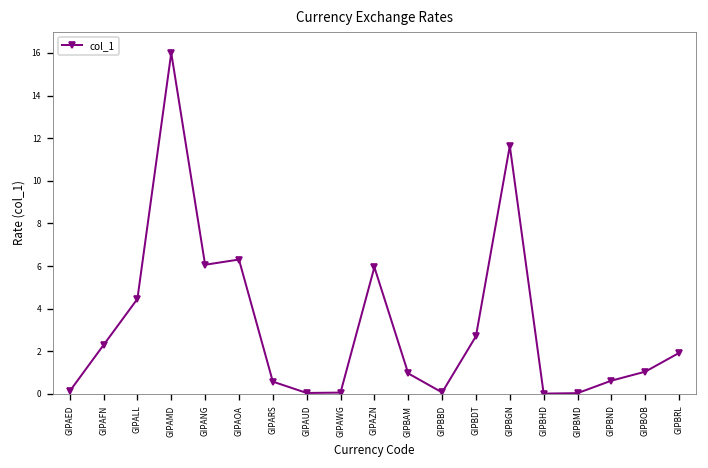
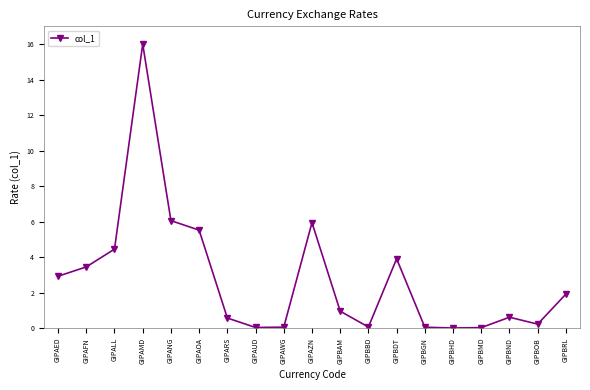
  {
-   "GIPAED": 0.1,
-   "GIPAFN": 2.3,
+   "GIPAED": 2.9,
+   "GIPAFN": 3.5,
    "GIPALL": 4.5,
    "GIPAMD": 16.0,
    "GIPANG": 6.1,
-   "GIPAOA": 6.3,
+   "GIPAOA": 5.5,
    "GIPARS": 0.6,
    "GIPAUD": 0.0,
    "GIPAWG": 0.1,
    "GIPAZN": 5.9,
    "GIPBAM": 1.0,
    "GIPBBD": 0.1,
-   "GIPBDT": 2.7,
-   "GIPBGN": 11.6,
+   "GIPBDT": 3.9,
+   "GIPBGN": 0.1,
    "GIPBHD": 0.0,
    "GIPBMD": 0.0,
    "GIPBND": 0.6,
-   "GIPBOB": 1.0,
+   "GIPBOB": 0.2,
    "GIPBRL": 1.9
  }
